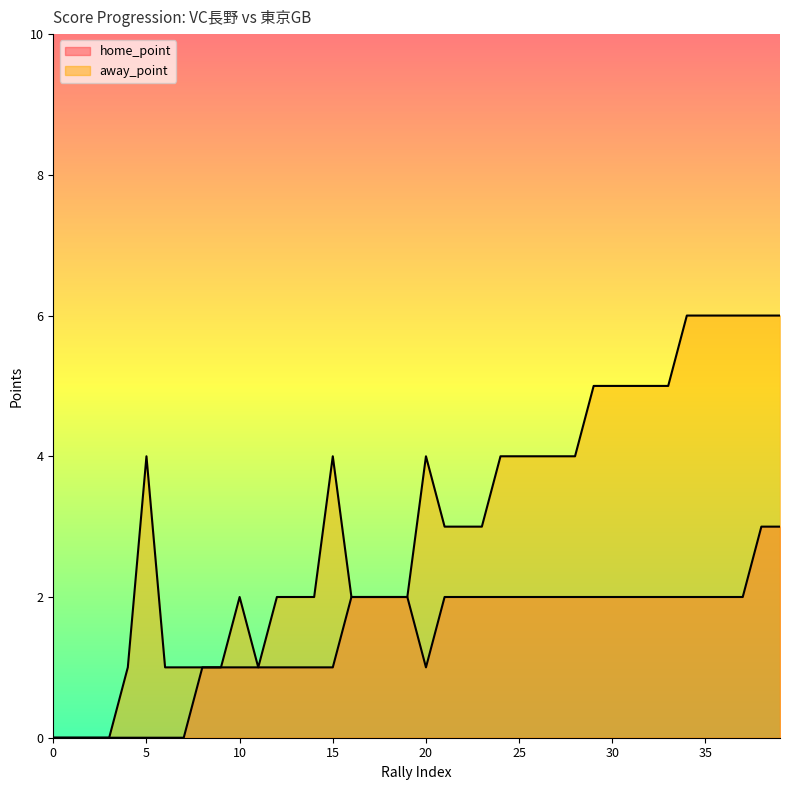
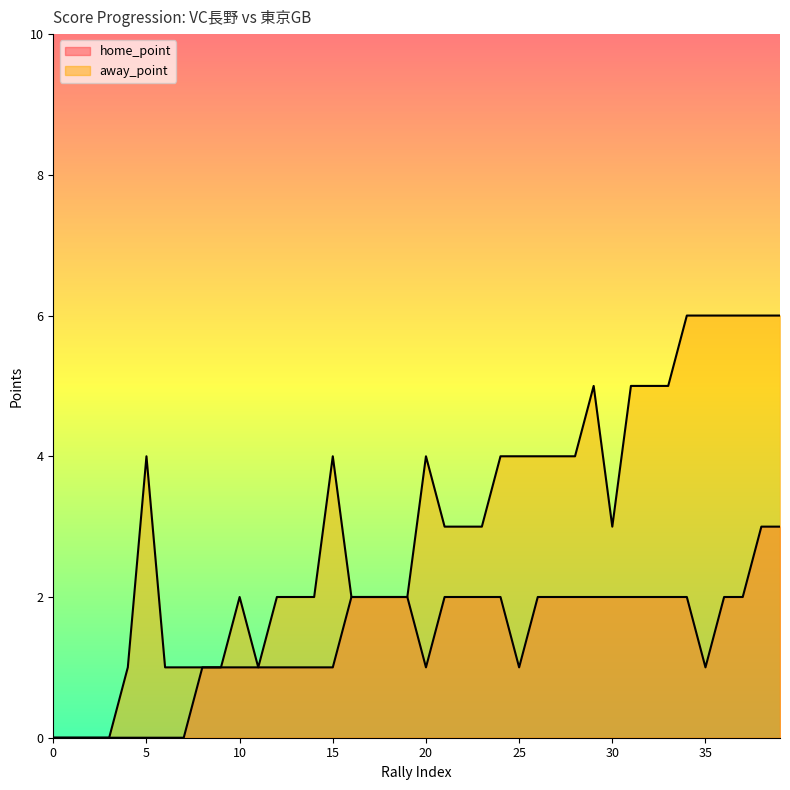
  {
    "home_point": {
      "5": 0,
      "10": 1,
      "15": 1,
      "20": 1,
-     "25": 2,
+     "25": 1,
      "30": 2,
-     "35": 2
+     "35": 1
    },
    "away_point": {
      "5": 4,
      "10": 2,
      "15": 4,
      "20": 4,
      "25": 4,
-     "30": 5,
+     "30": 3,
      "35": 6
    }
  }
